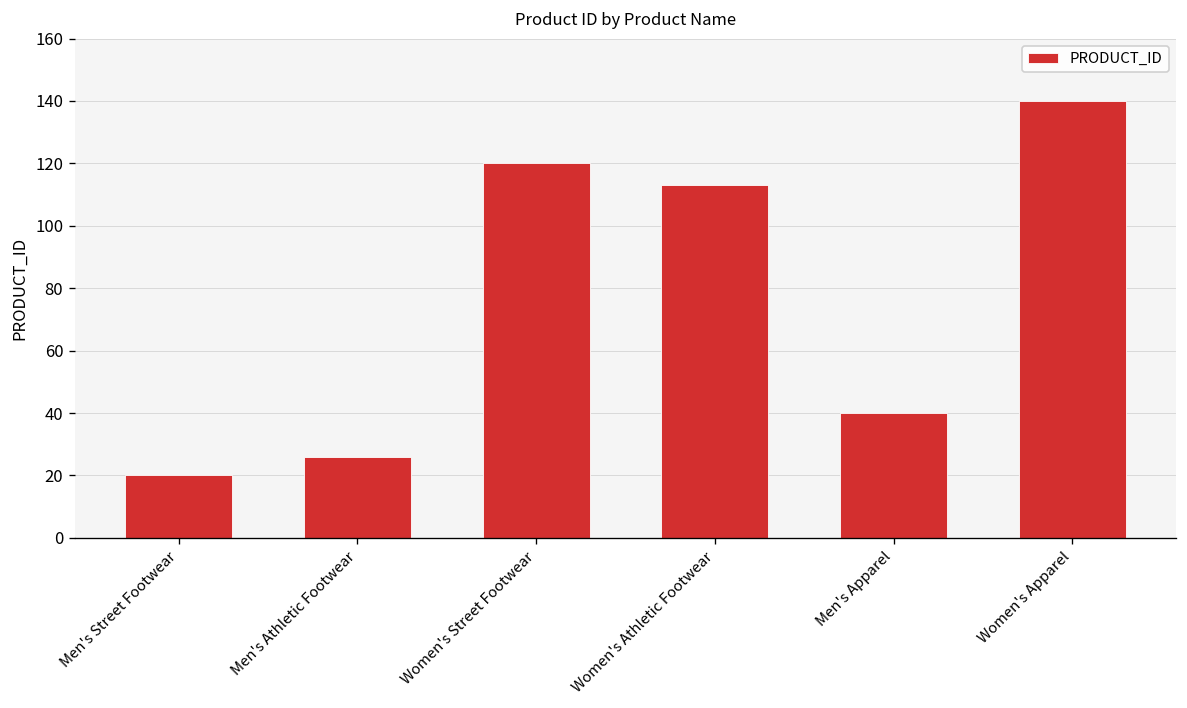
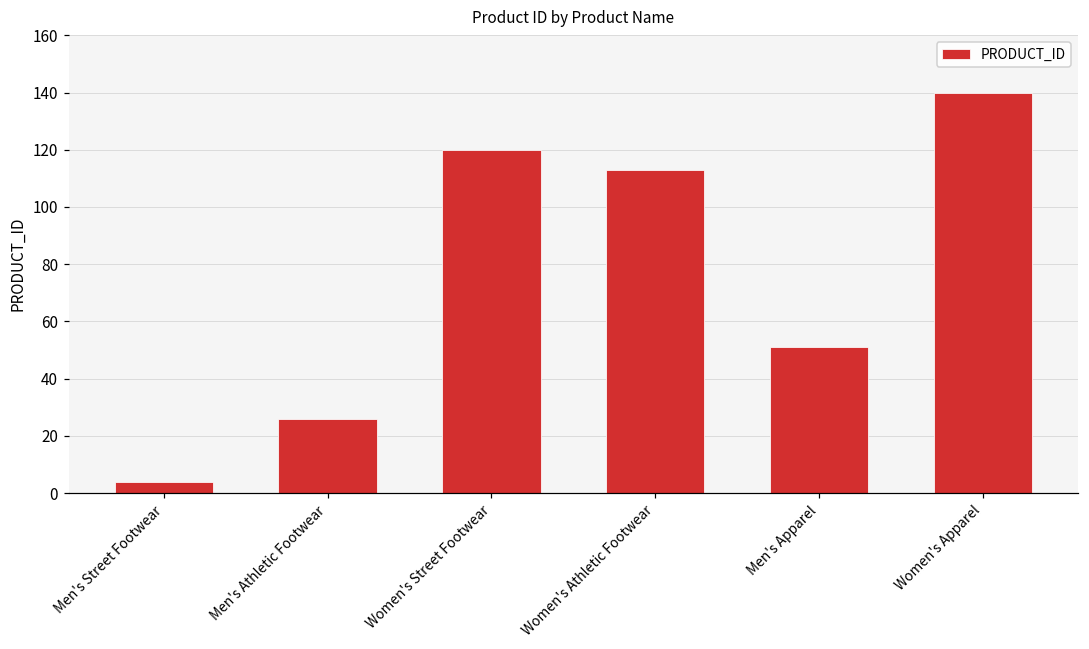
  {
-   "Men's Street Footwear": 20,
+   "Men's Street Footwear": 4,
    "Men's Athletic Footwear": 26,
    "Women's Street Footwear": 120,
    "Women's Athletic Footwear": 113,
-   "Men's Apparel": 40,
+   "Men's Apparel": 51,
    "Women's Apparel": 140
  }
